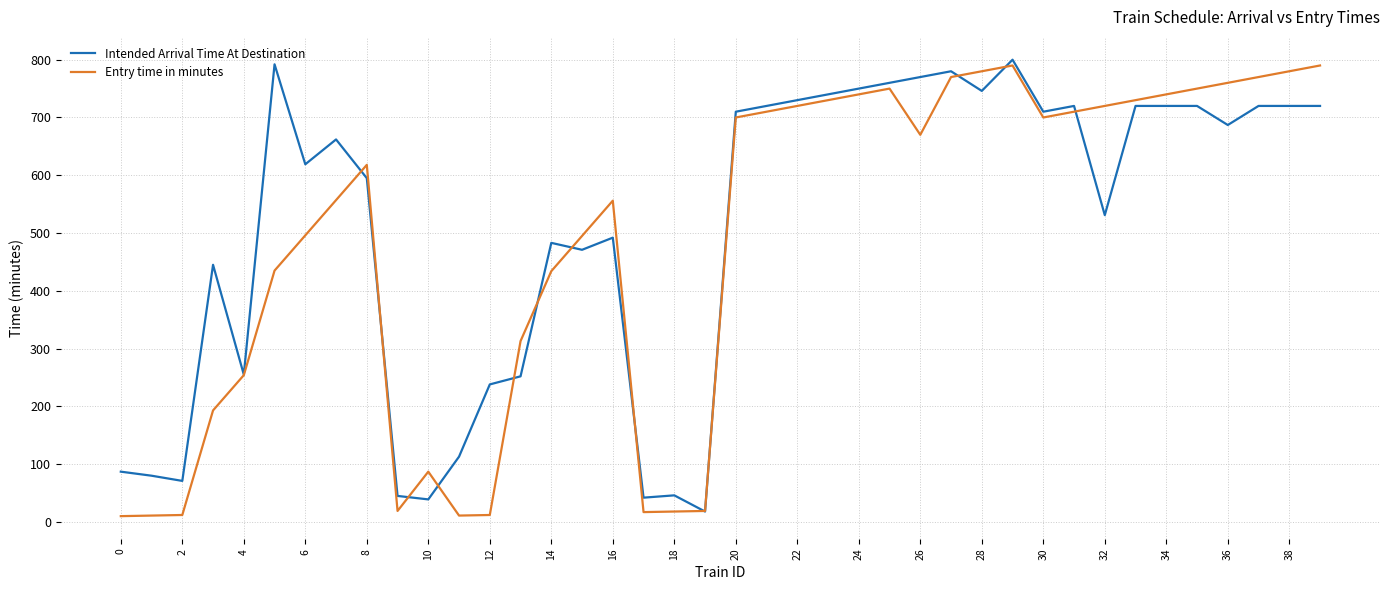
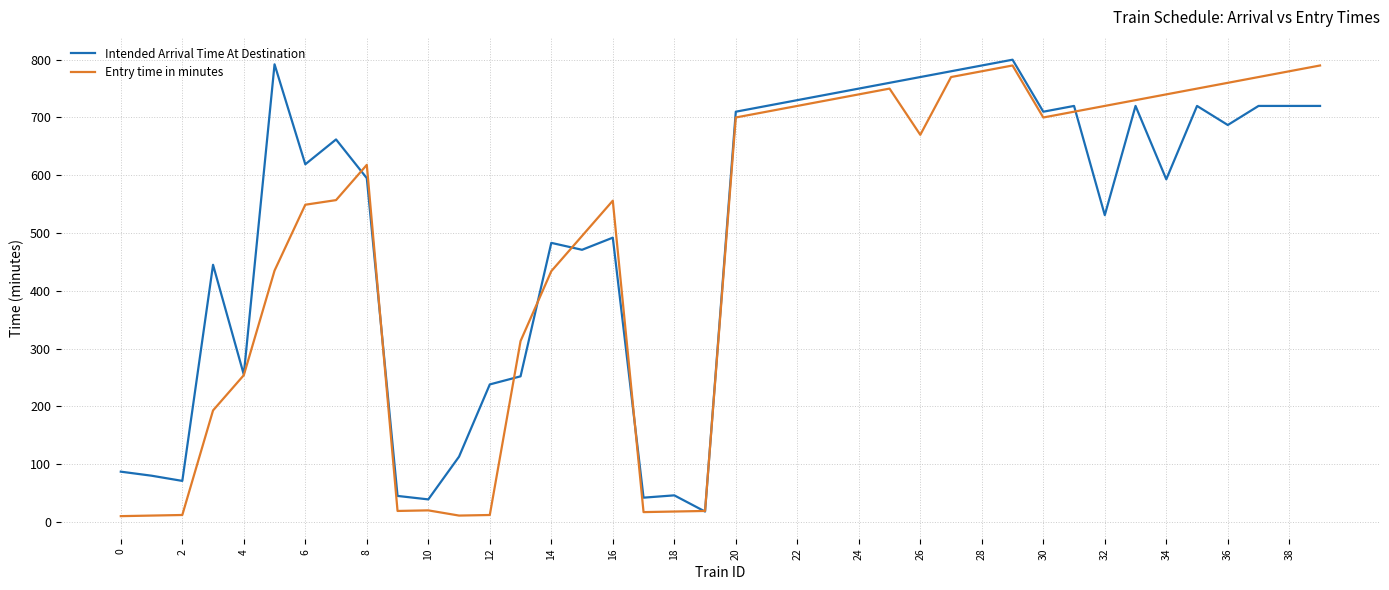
  {
    "Intended Arrival Time At Destination": {
      "0": 90,
      "2": 70,
      "6": 620,
      "8": 600,
      "10": 40,
      "12": 240,
      "14": 480,
      "16": 490,
      "18": 50,
      "20": 710,
      "22": 730,
      "24": 750,
      "26": 770,
-     "28": 750,
+     "28": 790,
      "30": 710,
      "32": 530,
-     "34": 720,
+     "34": 590,
      "36": 690,
      "38": 720
    },
    "Entry time in minutes": {
      "0": 10,
      "2": 10,
-     "6": 500,
+     "6": 550,
      "8": 620,
-     "10": 90,
+     "10": 20,
      "12": 10,
      "14": 430,
      "16": 560,
      "18": 20,
      "20": 700,
      "22": 720,
      "24": 740,
      "26": 670,
      "28": 780,
      "30": 700,
      "32": 720,
      "34": 740,
      "36": 760,
      "38": 780
    }
  }
